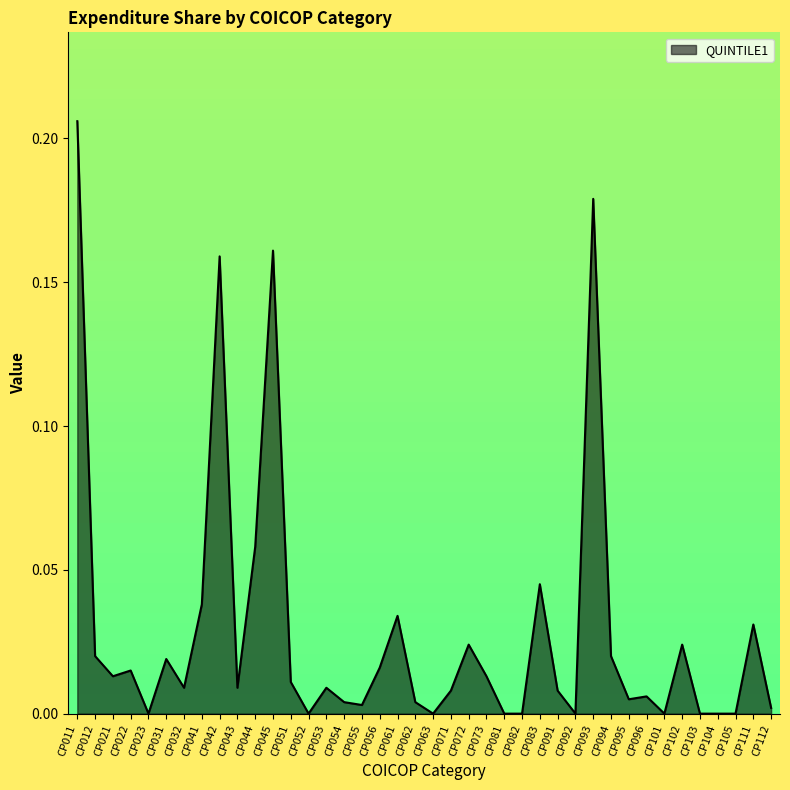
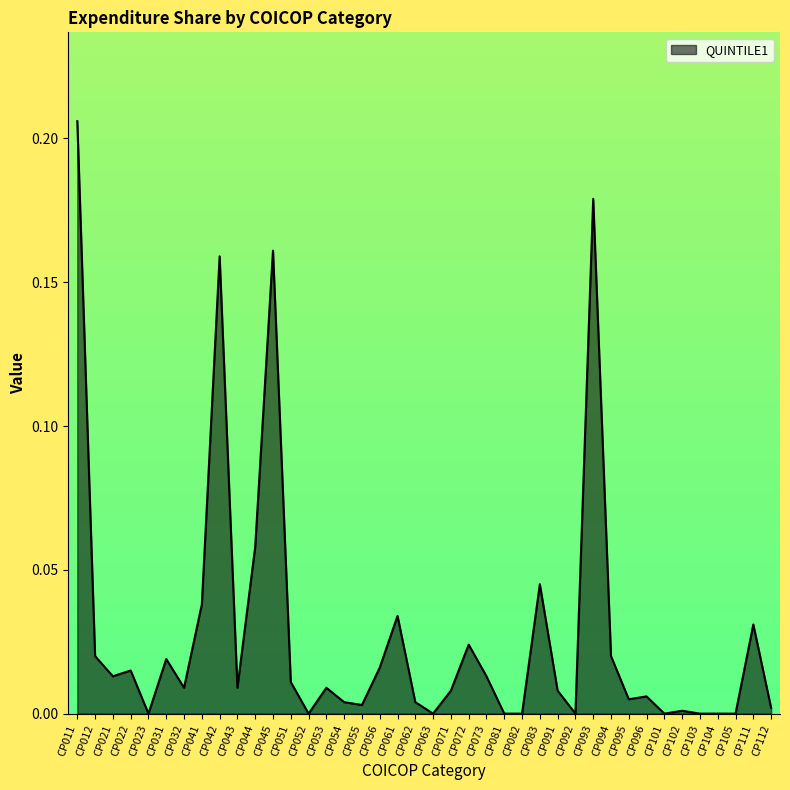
  {
    "CP011": 0.206,
    "CP012": 0.020,
    "CP021": 0.013,
    "CP022": 0.015,
    "CP023": 0.000,
    "CP031": 0.019,
    "CP032": 0.009,
    "CP041": 0.038,
    "CP042": 0.159,
    "CP043": 0.009,
    "CP044": 0.058,
    "CP045": 0.161,
    "CP051": 0.011,
    "CP052": 0.000,
    "CP053": 0.009,
    "CP054": 0.004,
    "CP055": 0.003,
    "CP056": 0.016,
    "CP061": 0.034,
    "CP062": 0.004,
    "CP063": 0.000,
    "CP071": 0.008,
    "CP072": 0.024,
    "CP073": 0.013,
    "CP081": 0.000,
    "CP082": 0.000,
    "CP083": 0.045,
    "CP091": 0.008,
    "CP092": 0.000,
    "CP093": 0.179,
    "CP094": 0.020,
    "CP095": 0.005,
    "CP096": 0.006,
    "CP101": 0.000,
-   "CP102": 0.024,
+   "CP102": 0.001,
    "CP103": 0.000,
    "CP104": 0.000,
    "CP105": 0.000,
    "CP111": 0.031,
    "CP112": 0.002
  }
